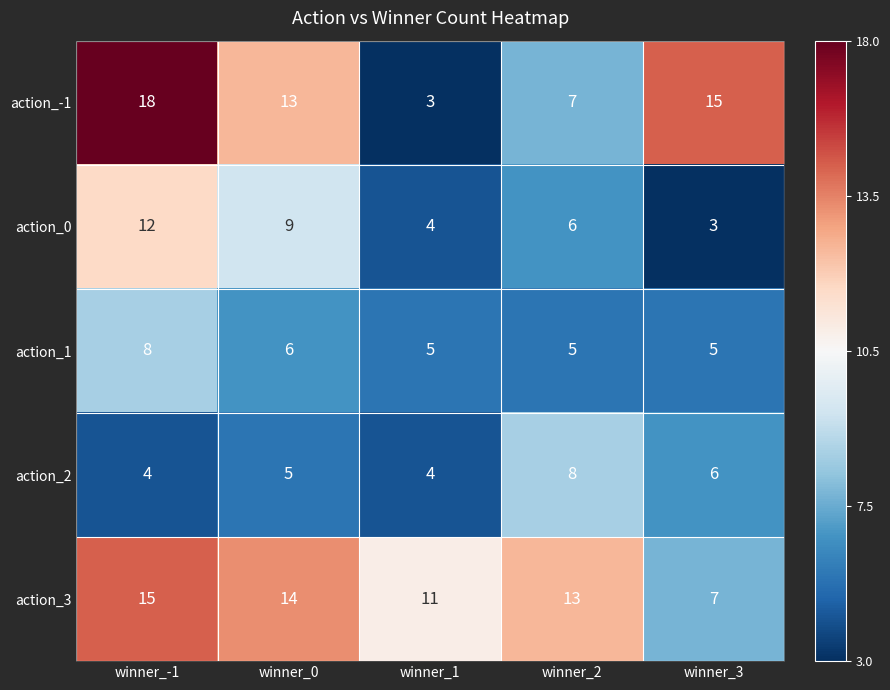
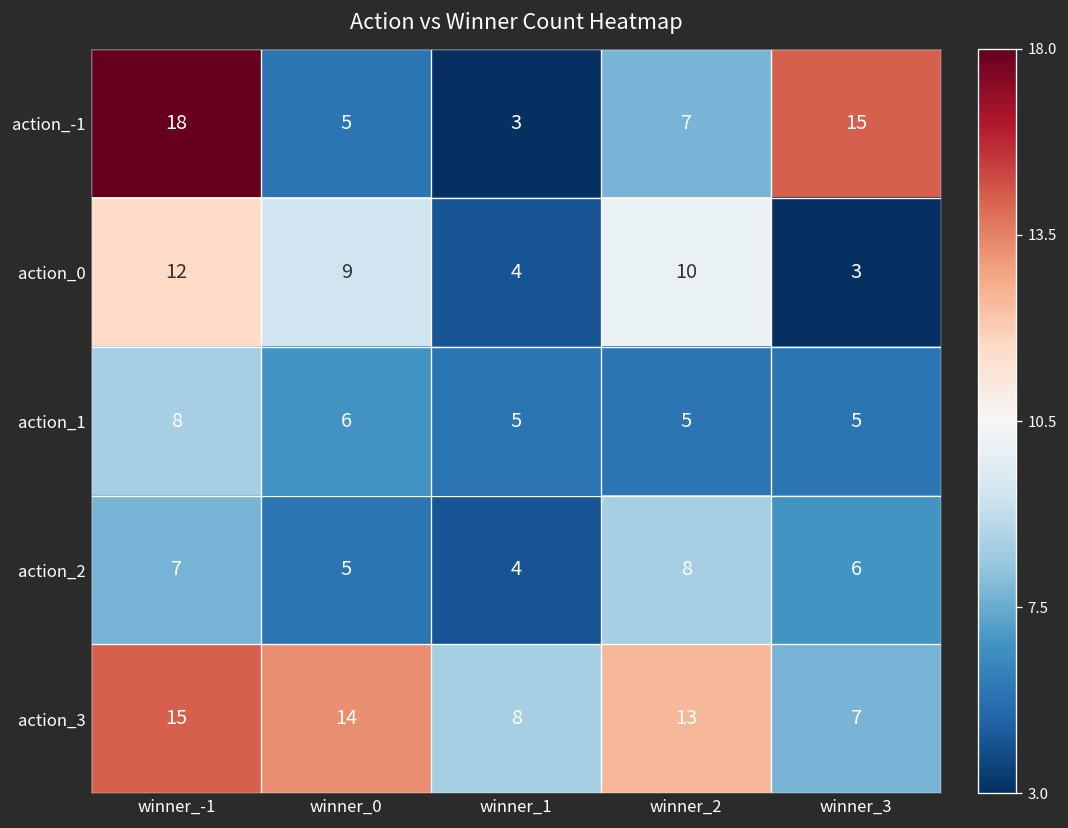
  {
    "action_-1": {
      "winner_-1": 18,
-     "winner_0": 13,
+     "winner_0": 5,
      "winner_1": 3,
      "winner_2": 7,
      "winner_3": 15
    },
    "action_0": {
      "winner_-1": 12,
      "winner_0": 9,
      "winner_1": 4,
-     "winner_2": 6,
+     "winner_2": 10,
      "winner_3": 3
    },
    "action_1": {
      "winner_-1": 8,
      "winner_0": 6,
      "winner_1": 5,
      "winner_2": 5,
      "winner_3": 5
    },
    "action_2": {
-     "winner_-1": 4,
+     "winner_-1": 7,
      "winner_0": 5,
      "winner_1": 4,
      "winner_2": 8,
      "winner_3": 6
    },
    "action_3": {
      "winner_-1": 15,
      "winner_0": 14,
-     "winner_1": 11,
+     "winner_1": 8,
      "winner_2": 13,
      "winner_3": 7
    }
  }
